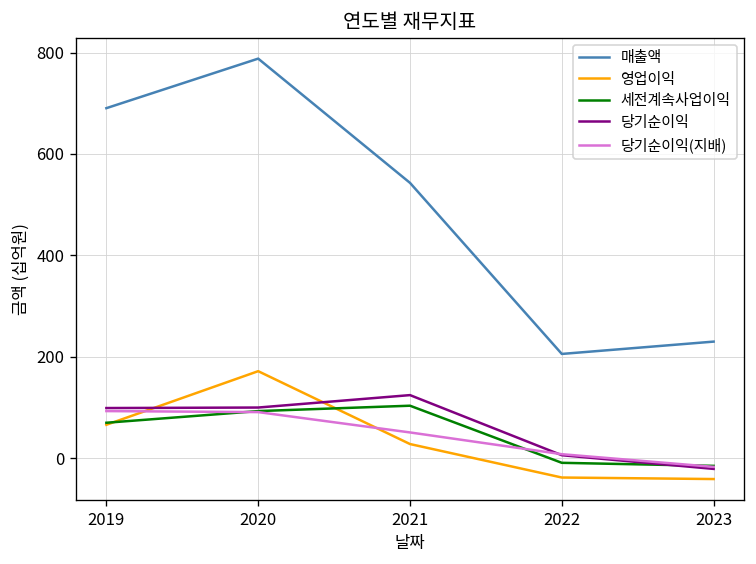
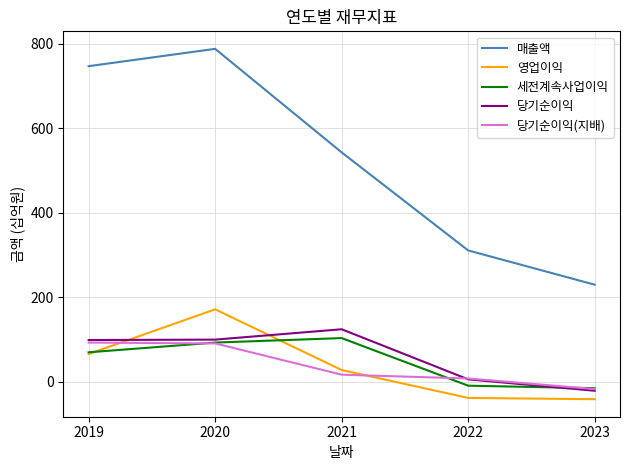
  {
    "매출액": {
-     "2019": 690,
+     "2019": 750,
      "2020": 790,
      "2021": 540,
-     "2022": 210,
+     "2022": 310,
      "2023": 230
    },
    "영업이익": {
      "2020": 170,
      "2021": 30,
      "2022": -40,
      "2023": -40
    },
    "세전계속사업이익": {
      "2021": 100,
      "2022": -10
    },
    "당기순이익": {
      "2019": 100,
      "2020": 100,
      "2021": 120
    },
    "당기순이익(지배)": {
      "2019": 90,
-     "2021": 50
+     "2021": 20
    }
  }
